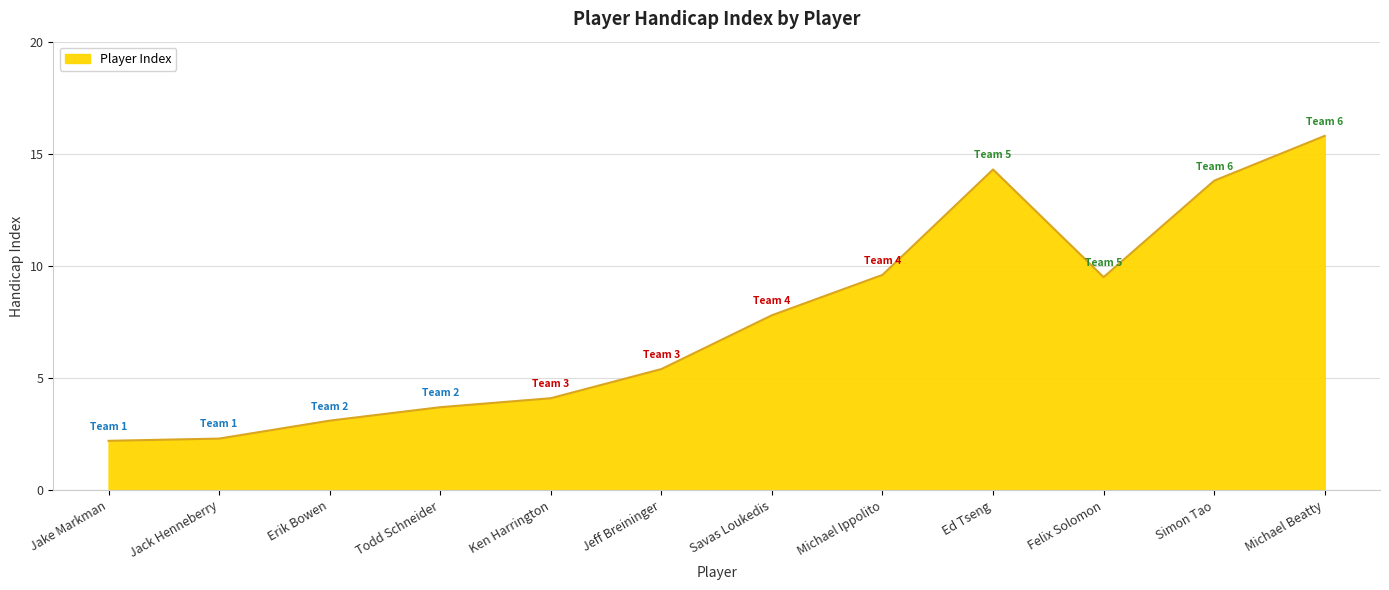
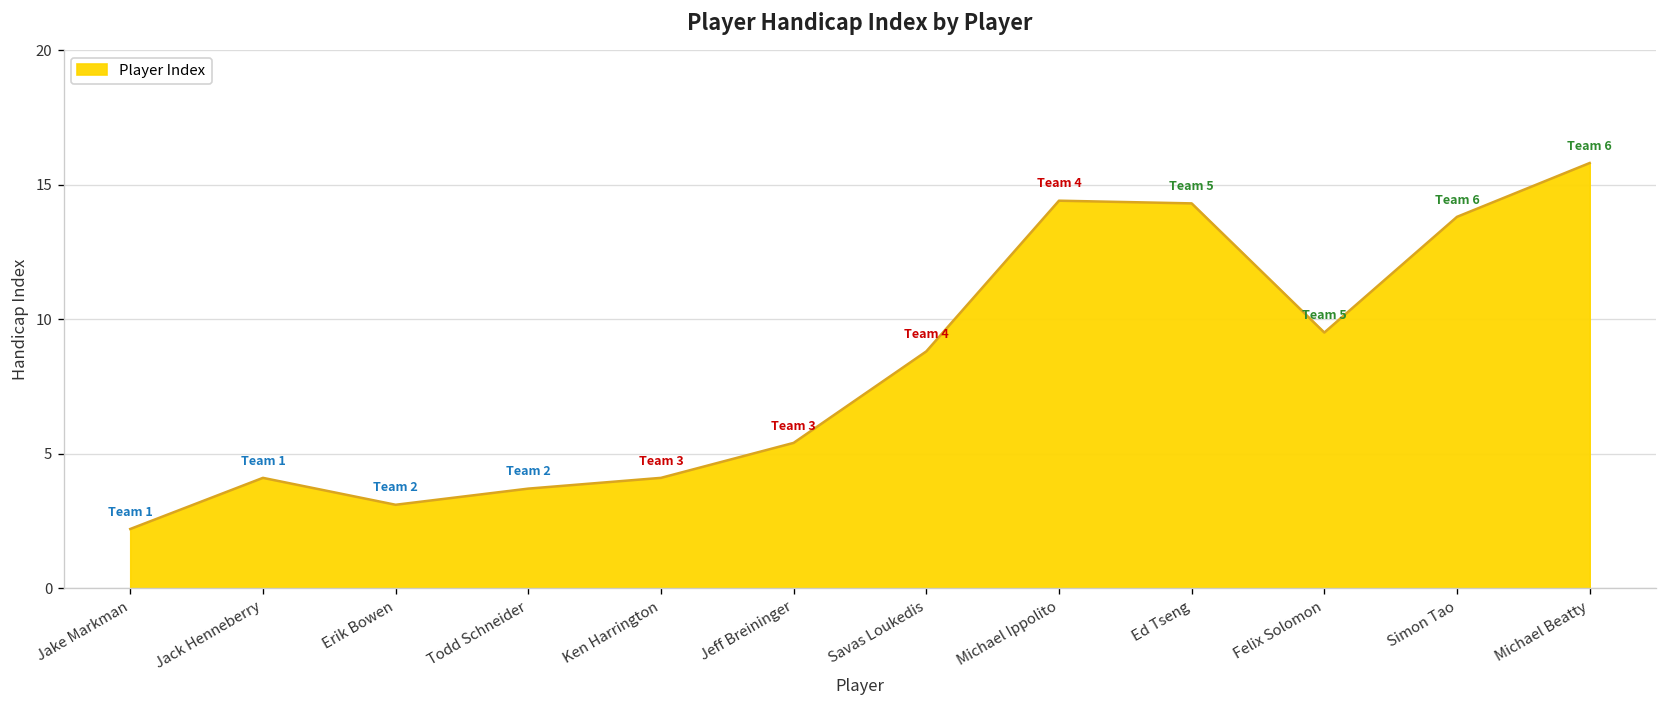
  {
-   "Jack Henneberry": 2.3,
-   "Savas Loukedis": 7.8,
-   "Michael Ippolito": 9.6
+   "Jack Henneberry": 4.1,
+   "Savas Loukedis": 8.8,
+   "Michael Ippolito": 14.4
  }
